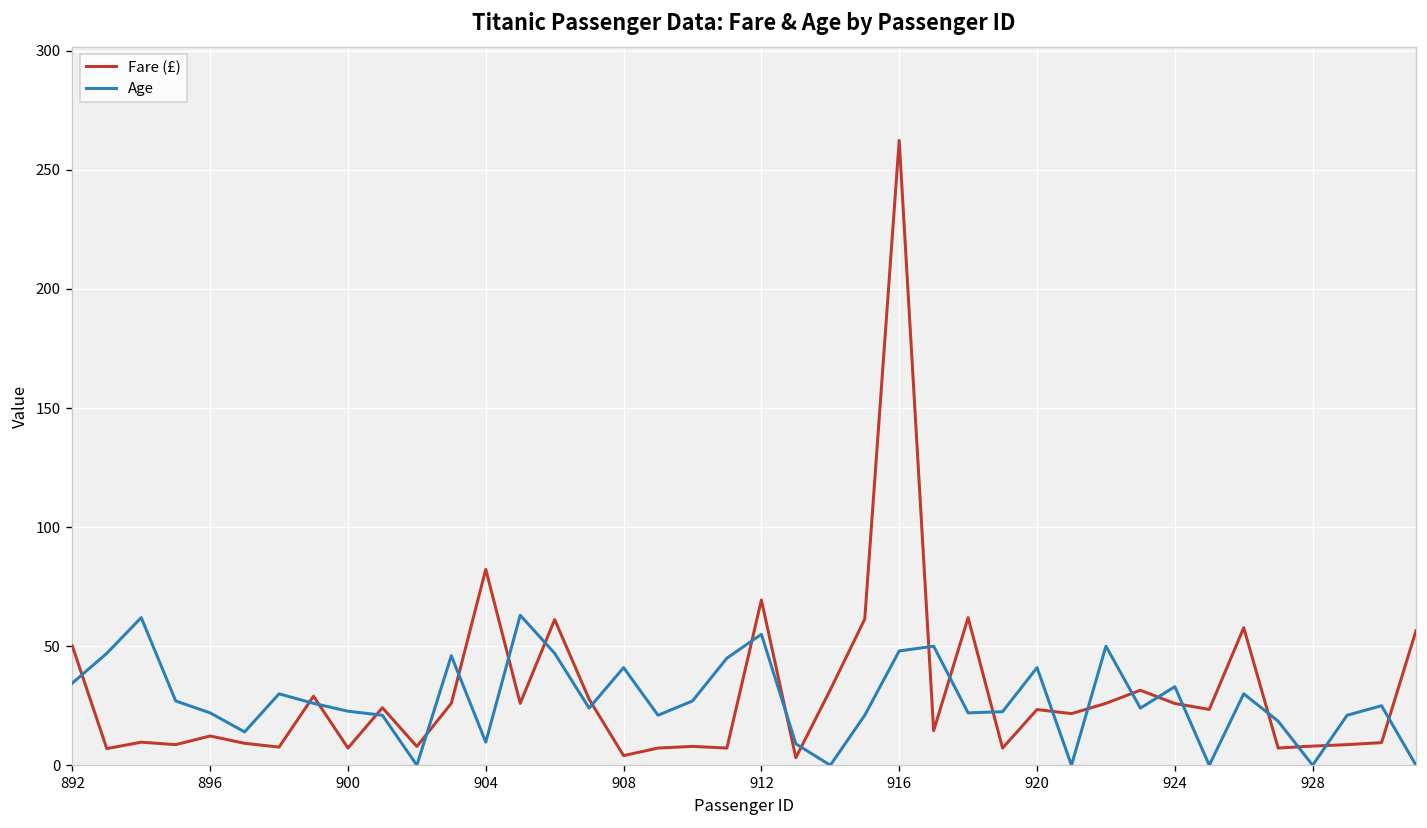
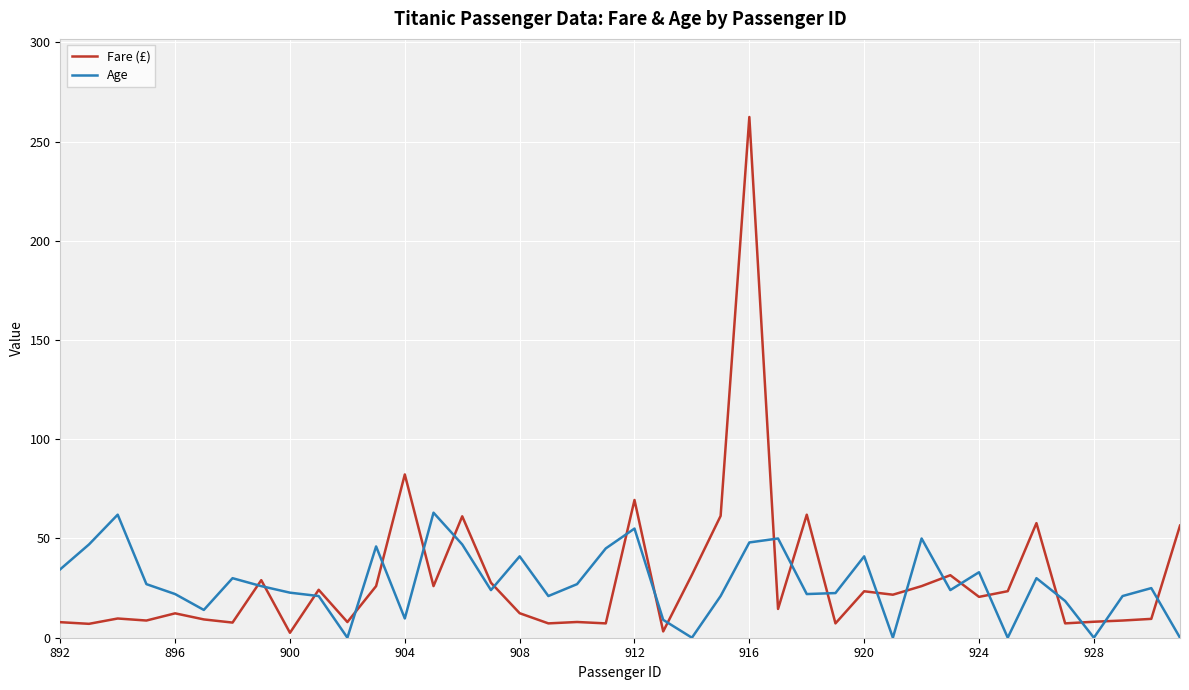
  {
    "Fare (£)": {
-     "892": 50,
+     "892": 8,
      "896": 12,
-     "900": 7,
+     "900": 2,
      "904": 82,
-     "908": 4,
+     "908": 12,
      "912": 69,
      "916": 262,
      "920": 23,
-     "924": 26,
+     "924": 21,
      "928": 8
    },
    "Age": {
      "892": 35,
      "896": 22,
      "900": 23,
      "904": 10,
      "908": 41,
      "912": 55,
      "916": 48,
      "920": 41,
      "924": 33,
      "928": 0
    }
  }
